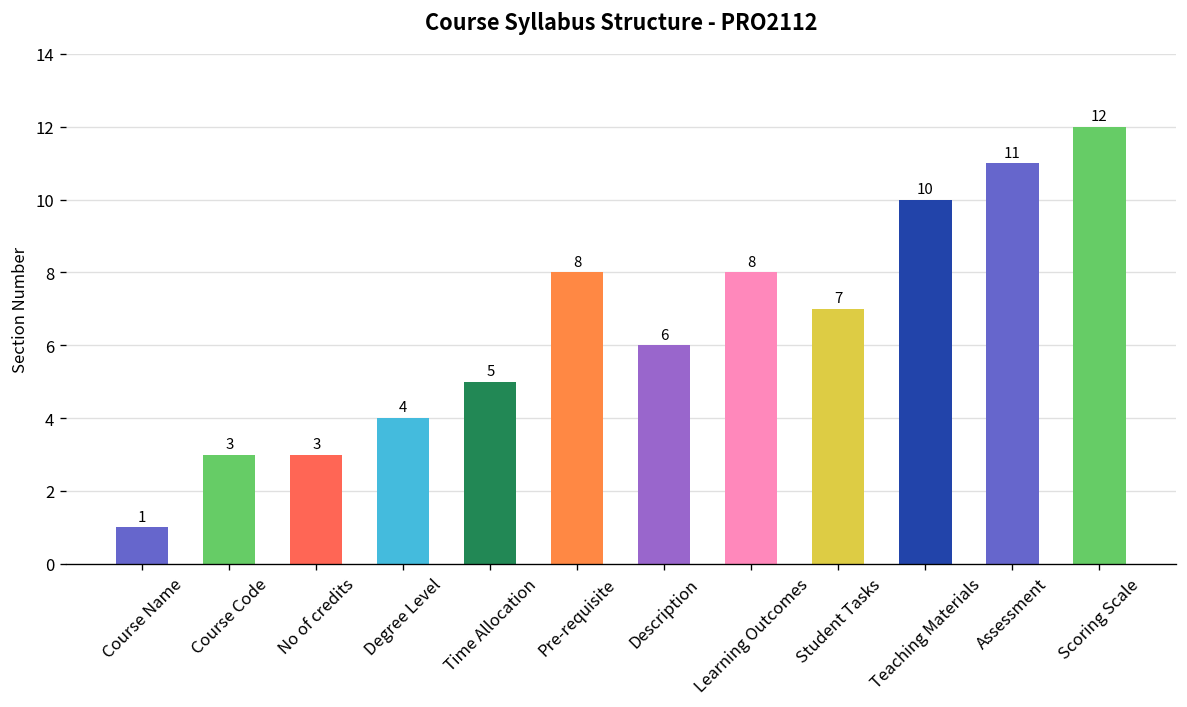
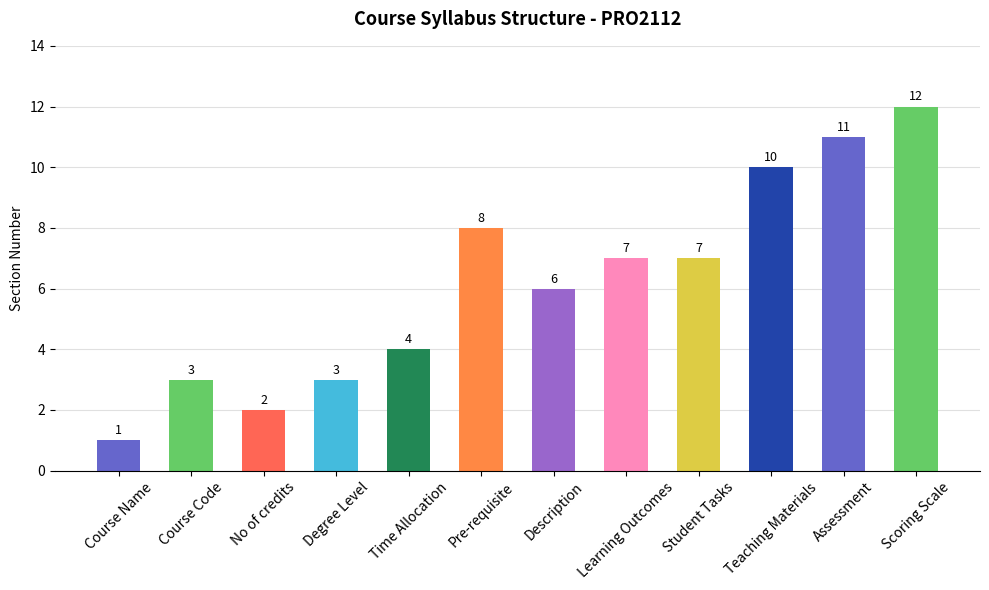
  {
    "Course Name": 1,
    "Course Code": 3,
-   "No of credits": 3,
-   "Degree Level": 4,
-   "Time Allocation": 5,
+   "No of credits": 2,
+   "Degree Level": 3,
+   "Time Allocation": 4,
    "Pre-requisite": 8,
    "Description": 6,
-   "Learning Outcomes": 8,
+   "Learning Outcomes": 7,
    "Student Tasks": 7,
    "Teaching Materials": 10,
    "Assessment": 11,
    "Scoring Scale": 12
  }
